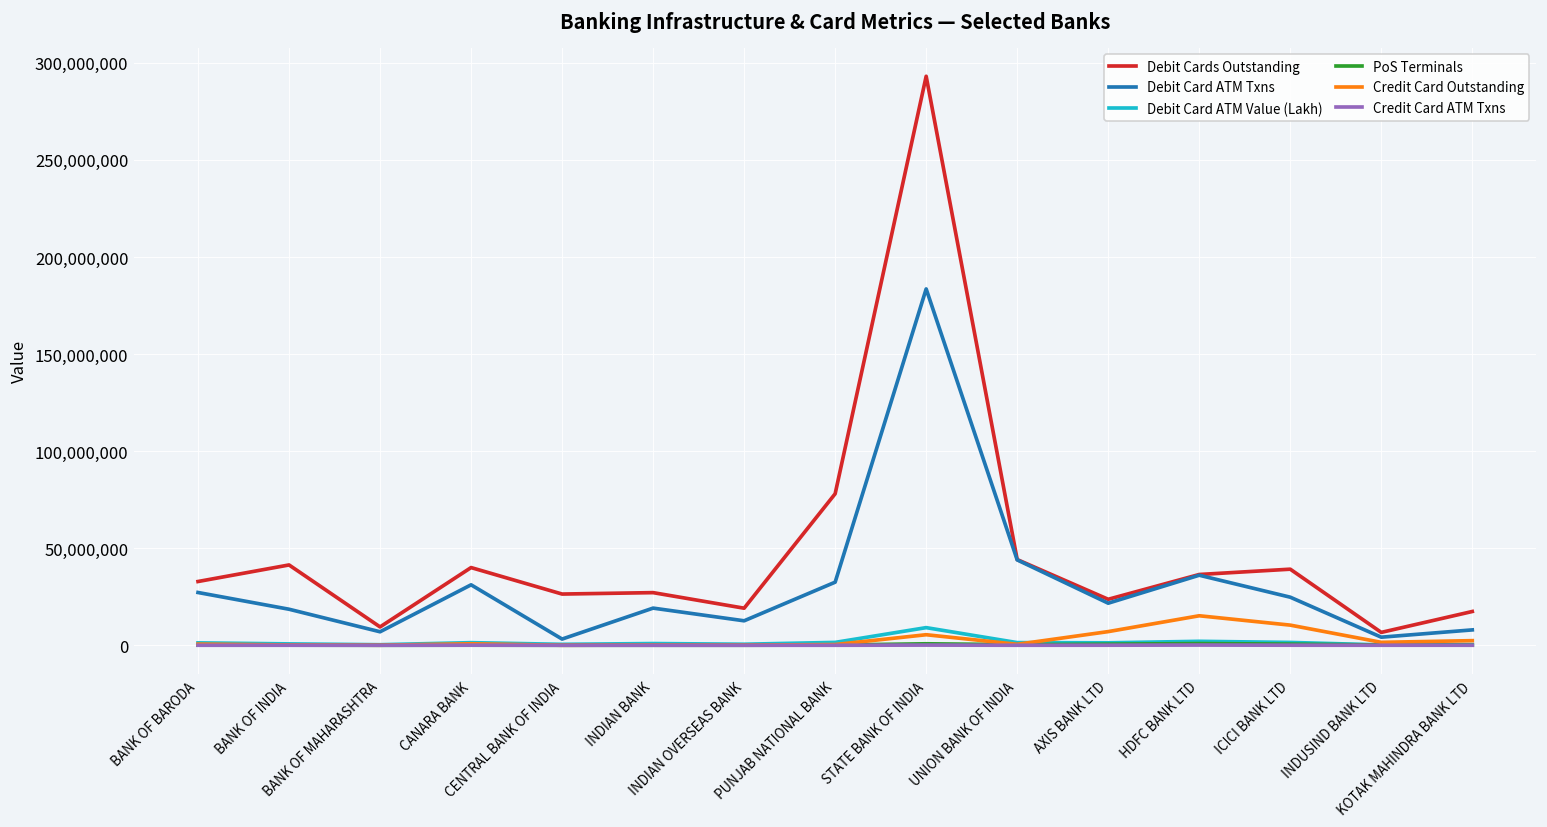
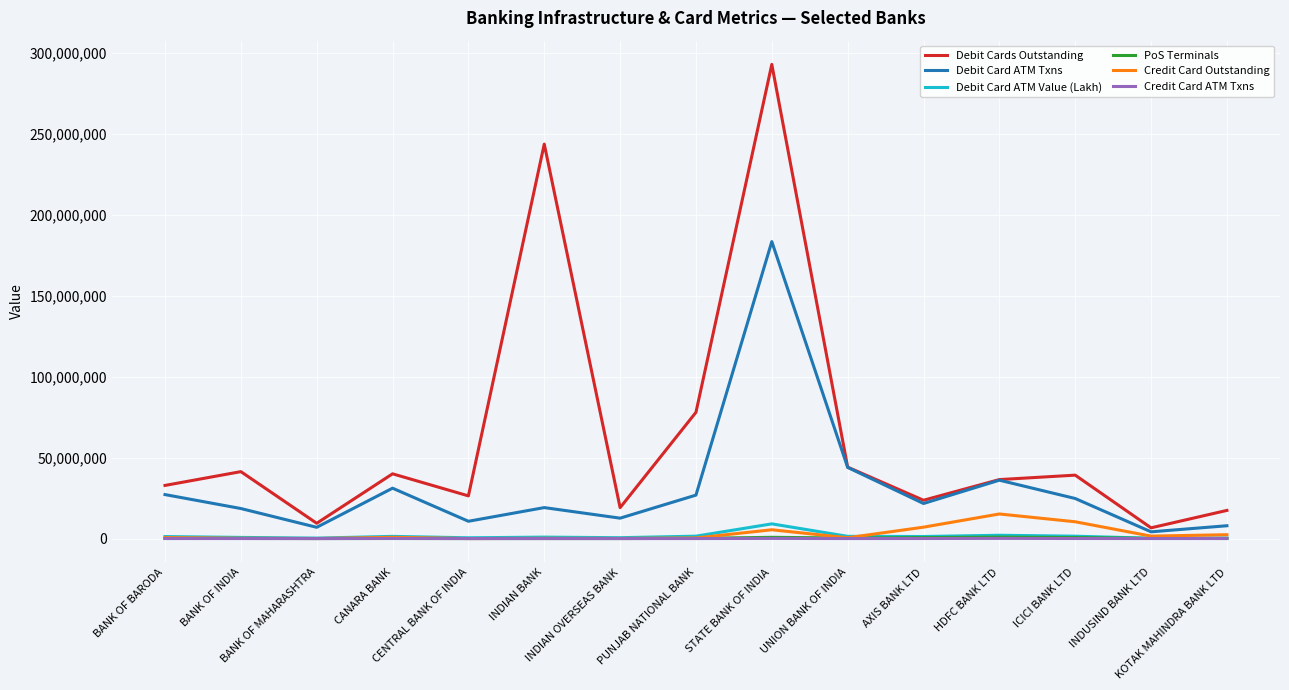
  {
    "Debit Cards Outstanding": {
      "BANK OF BARODA": "33,000,000",
      "BANK OF INDIA": "41,000,000",
      "BANK OF MAHARASHTRA": "9,000,000",
      "CANARA BANK": "40,000,000",
      "CENTRAL BANK OF INDIA": "26,000,000",
-     "INDIAN BANK": "27,000,000",
+     "INDIAN BANK": "244,000,000",
      "INDIAN OVERSEAS BANK": "19,000,000",
      "PUNJAB NATIONAL BANK": "78,000,000",
      "STATE BANK OF INDIA": "293,000,000",
      "AXIS BANK LTD": "24,000,000",
      "ICICI BANK LTD": "39,000,000",
      "INDUSIND BANK LTD": "7,000,000",
      "KOTAK MAHINDRA BANK LTD": "17,000,000"
    },
    "Debit Card ATM Txns": {
      "BANK OF BARODA": "27,000,000",
      "BANK OF INDIA": "19,000,000",
      "BANK OF MAHARASHTRA": "7,000,000",
      "CANARA BANK": "31,000,000",
-     "CENTRAL BANK OF INDIA": "3,000,000",
+     "CENTRAL BANK OF INDIA": "11,000,000",
      "INDIAN BANK": "19,000,000",
      "INDIAN OVERSEAS BANK": "13,000,000",
-     "PUNJAB NATIONAL BANK": "33,000,000",
+     "PUNJAB NATIONAL BANK": "27,000,000",
      "STATE BANK OF INDIA": "184,000,000",
      "AXIS BANK LTD": "22,000,000",
      "ICICI BANK LTD": "25,000,000",
      "INDUSIND BANK LTD": "4,000,000",
      "KOTAK MAHINDRA BANK LTD": "8,000,000"
    },
    "Debit Card ATM Value (Lakh)": {
      "STATE BANK OF INDIA": "9,000,000"
    },
    "Credit Card Outstanding": {
      "STATE BANK OF INDIA": "5,000,000",
      "AXIS BANK LTD": "7,000,000",
      "HDFC BANK LTD": "15,000,000",
      "ICICI BANK LTD": "10,000,000",
      "KOTAK MAHINDRA BANK LTD": "2,000,000"
    }
  }
